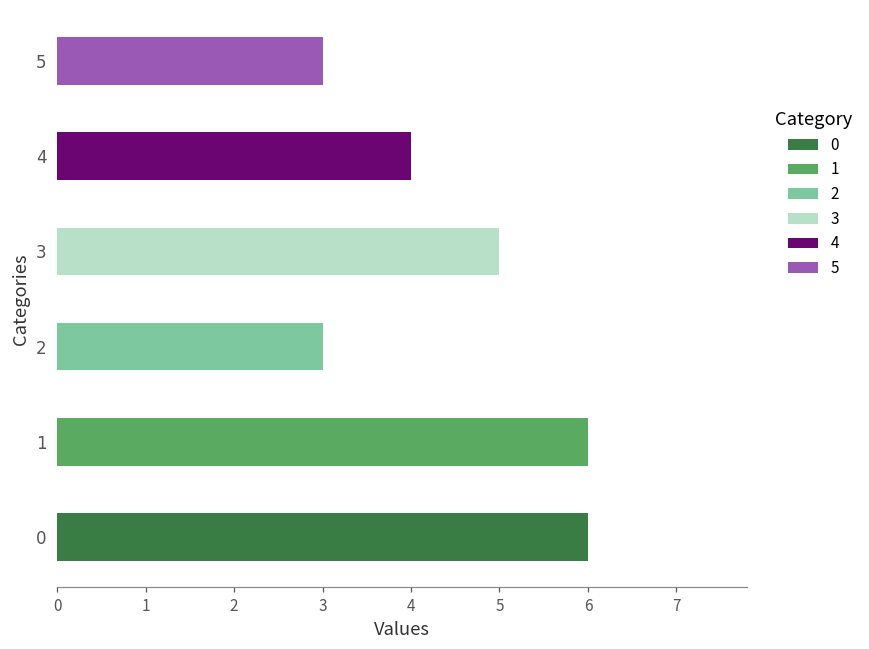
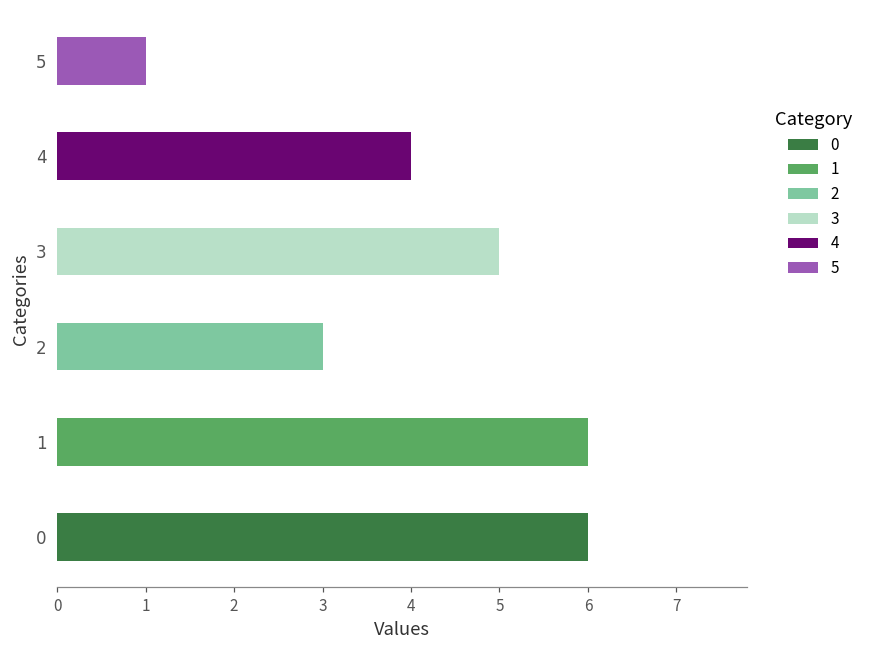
  {
    "0": {
      "5": 0,
      "4": 0,
      "3": 0,
      "2": 0,
      "1": 0,
      "0": 6
    },
    "5": {
-     "5": 3
+     "5": 1
    }
  }
